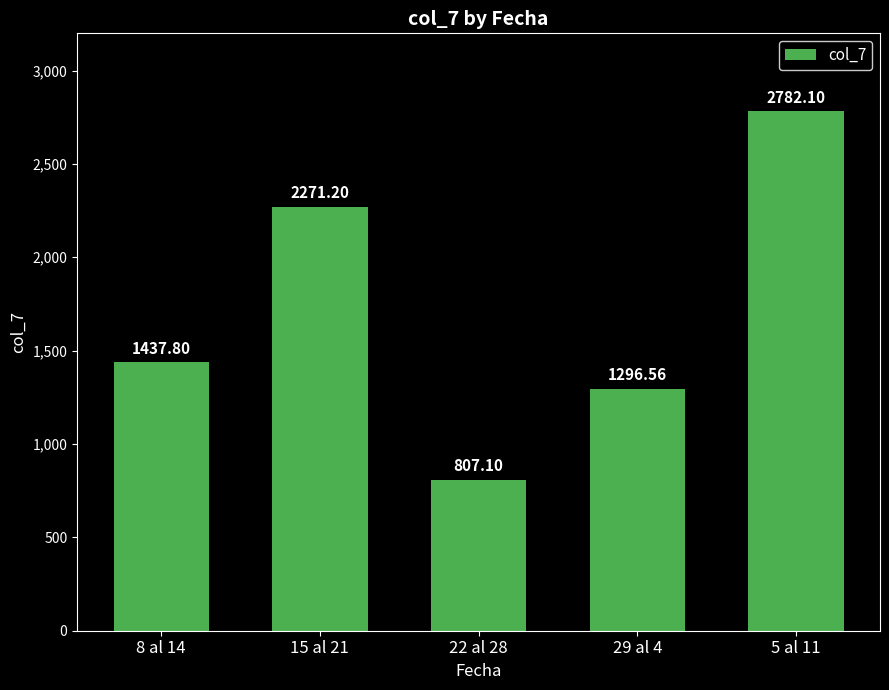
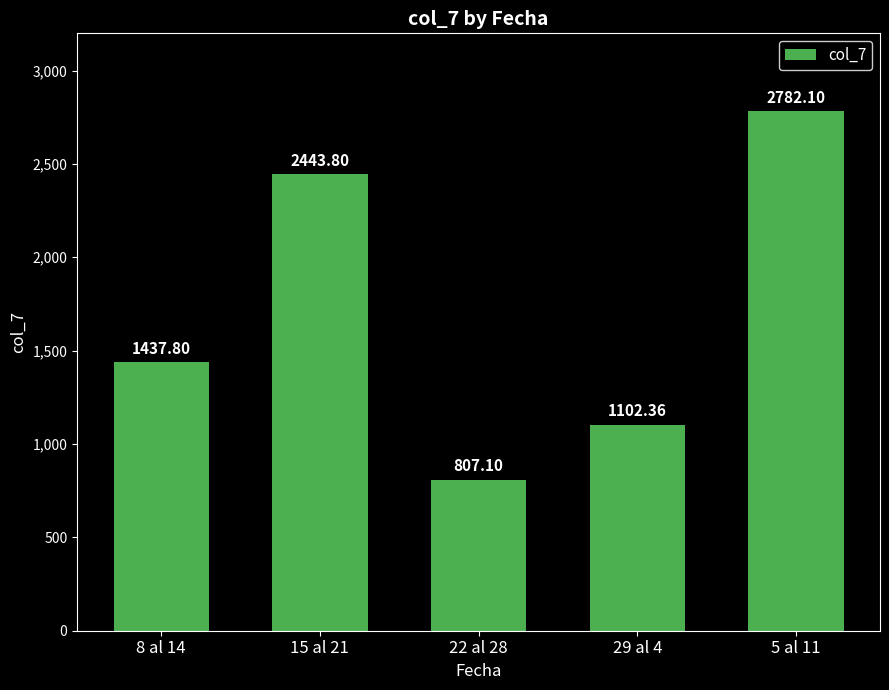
  {
    "8 al 14": 1437.80,
-   "15 al 21": 2271.20,
+   "15 al 21": 2443.80,
    "22 al 28": 807.10,
-   "29 al 4": 1296.56,
+   "29 al 4": 1102.36,
    "5 al 11": 2782.10
  }
